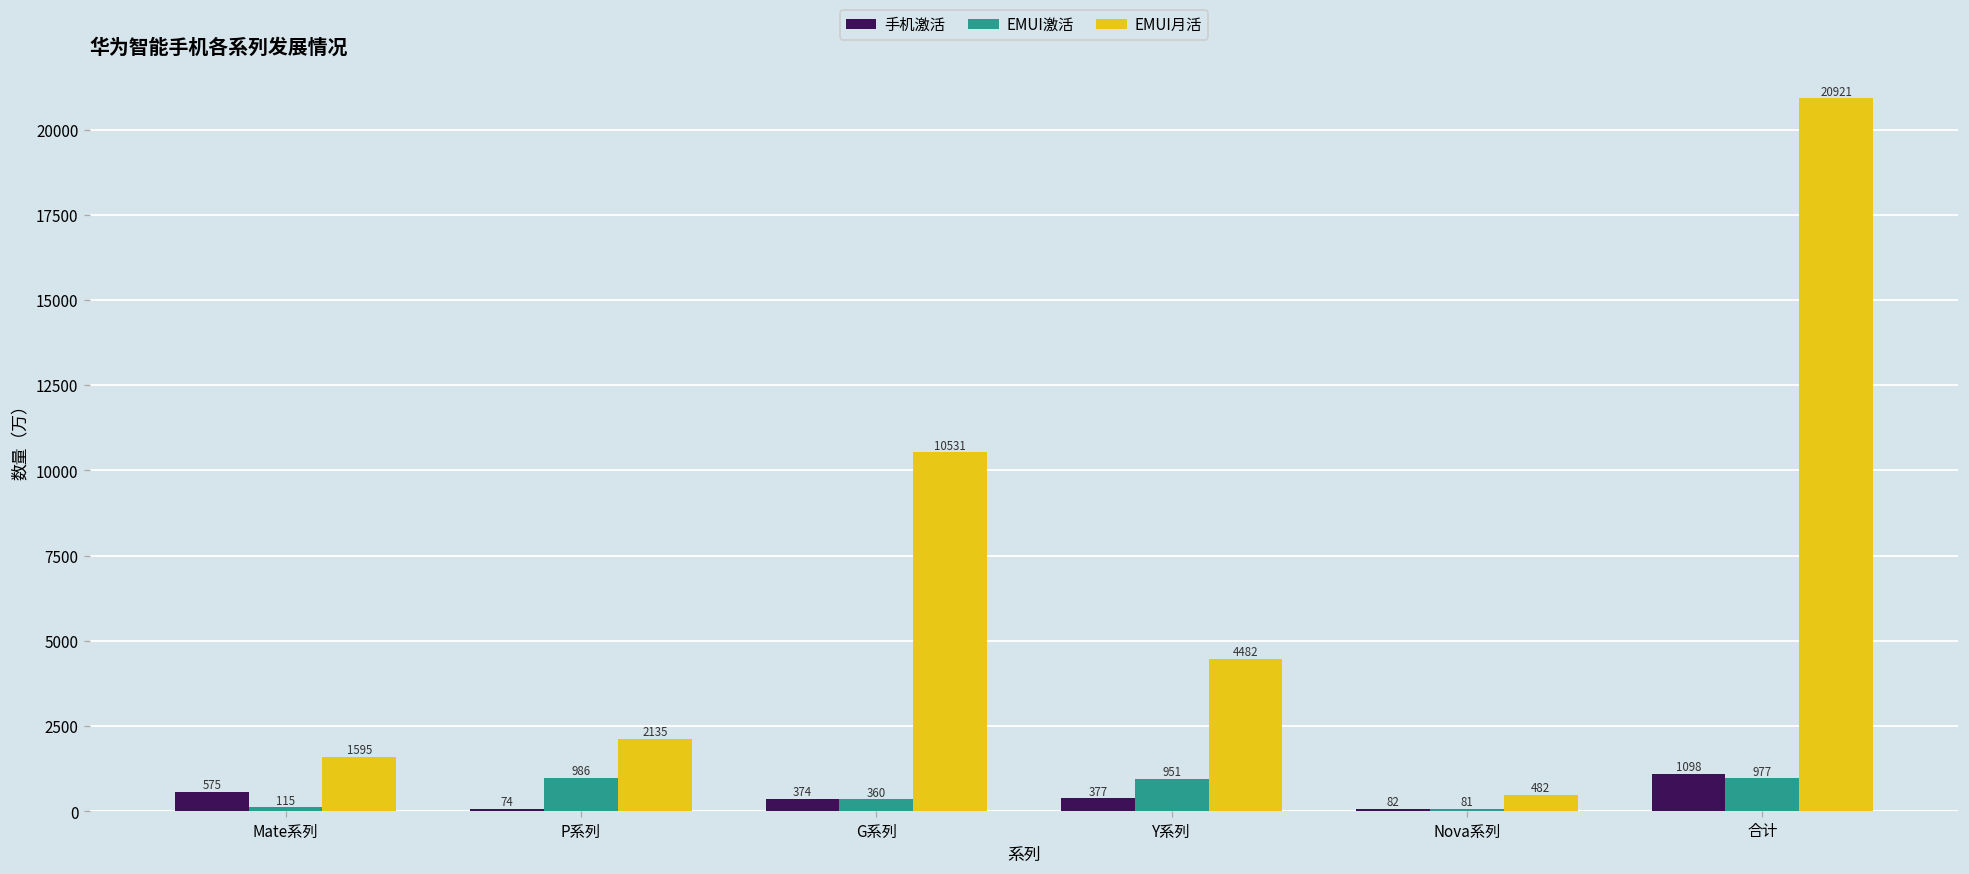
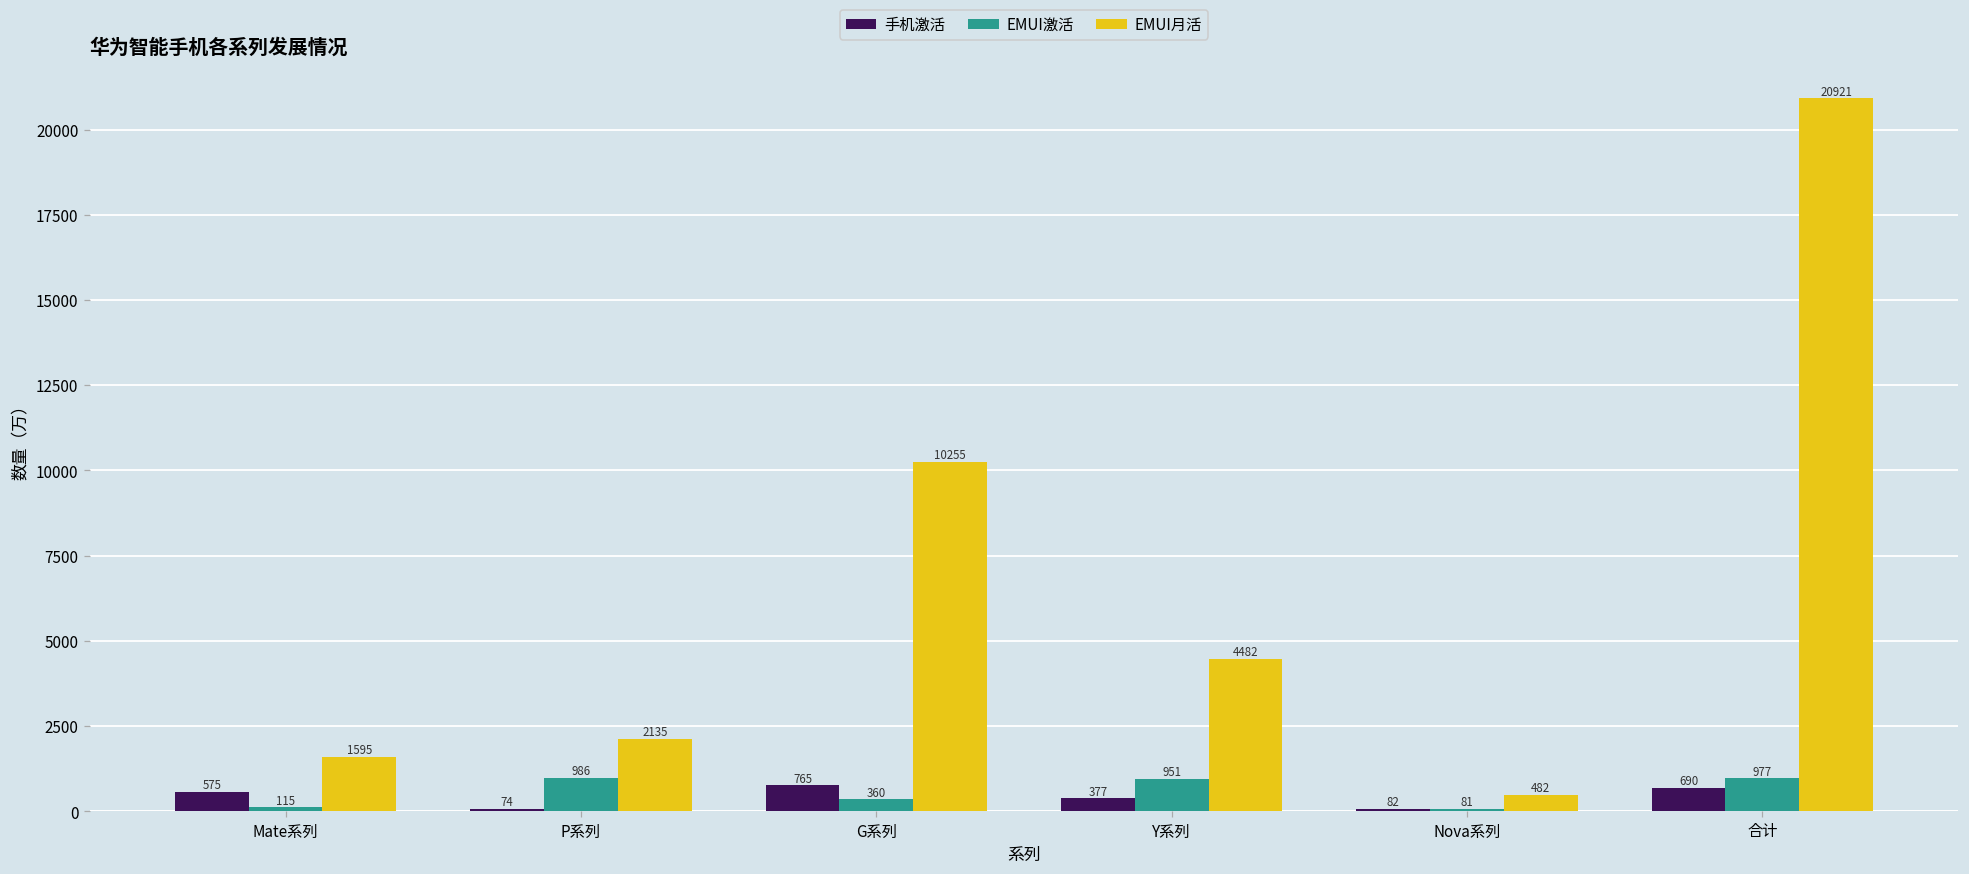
  {
    "手机激活": {
      "Mate系列": 575,
      "P系列": 74,
-     "G系列": 374,
+     "G系列": 765,
      "Y系列": 377,
      "Nova系列": 82,
-     "合计": 1098
+     "合计": 690
    },
    "EMUI激活": {
      "Mate系列": 115,
      "P系列": 986,
      "G系列": 360,
      "Y系列": 951,
      "Nova系列": 81,
      "合计": 977
    },
    "EMUI月活": {
      "Mate系列": 1595,
      "P系列": 2135,
-     "G系列": 10531,
+     "G系列": 10255,
      "Y系列": 4482,
      "Nova系列": 482,
      "合计": 20921
    }
  }
